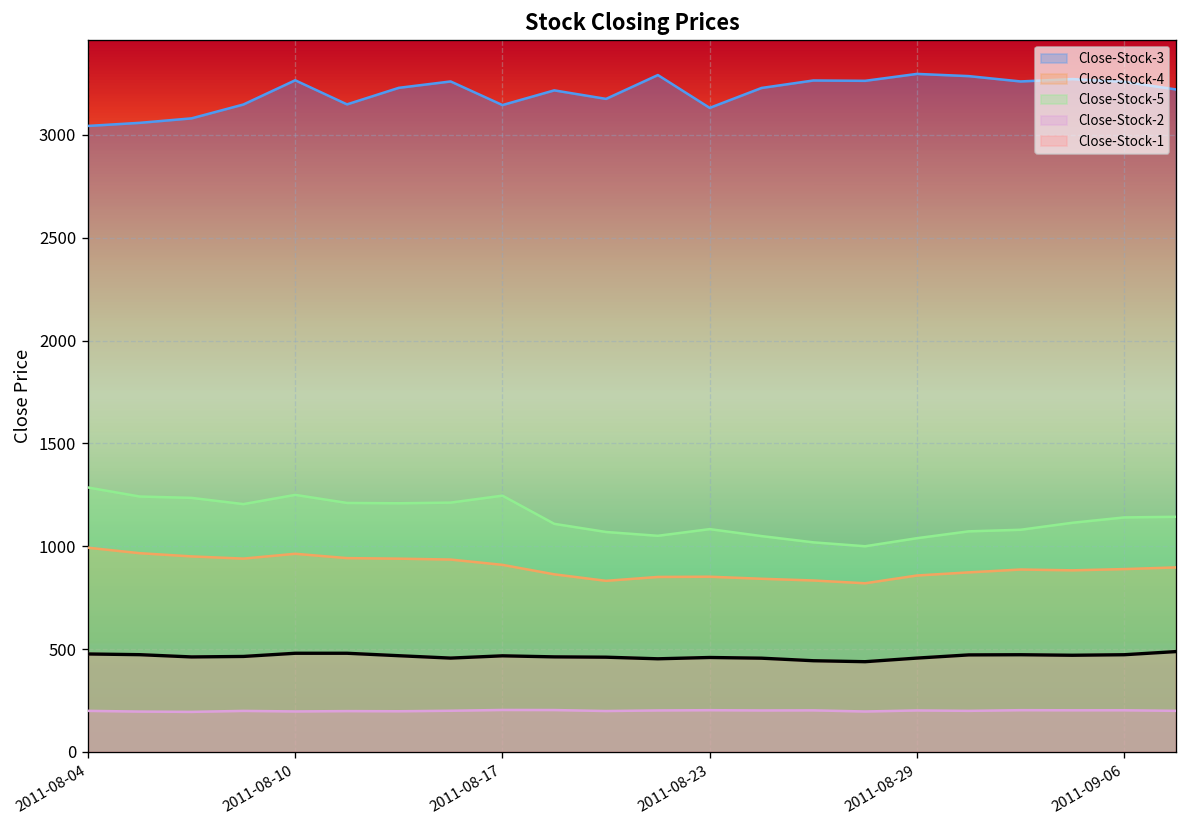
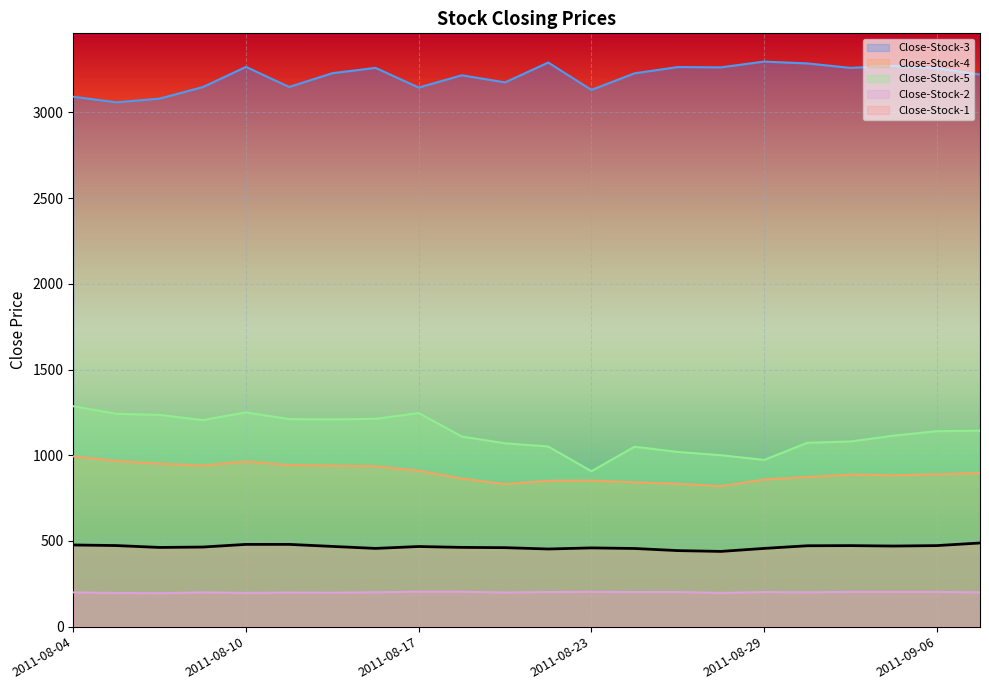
  {
    "Close-Stock-3": {
-     "2011-08-04": 3040,
+     "2011-08-04": 3090,
      "2011-08-10": 3270,
      "2011-08-17": 3150,
      "2011-08-23": 3130,
      "2011-08-29": 3300
    },
    "Close-Stock-5": {
      "2011-08-04": 1290,
      "2011-08-10": 1250,
      "2011-08-17": 1250,
-     "2011-08-23": 1080,
-     "2011-08-29": 1040,
+     "2011-08-23": 910,
+     "2011-08-29": 970,
      "2011-09-06": 1140
    }
  }
